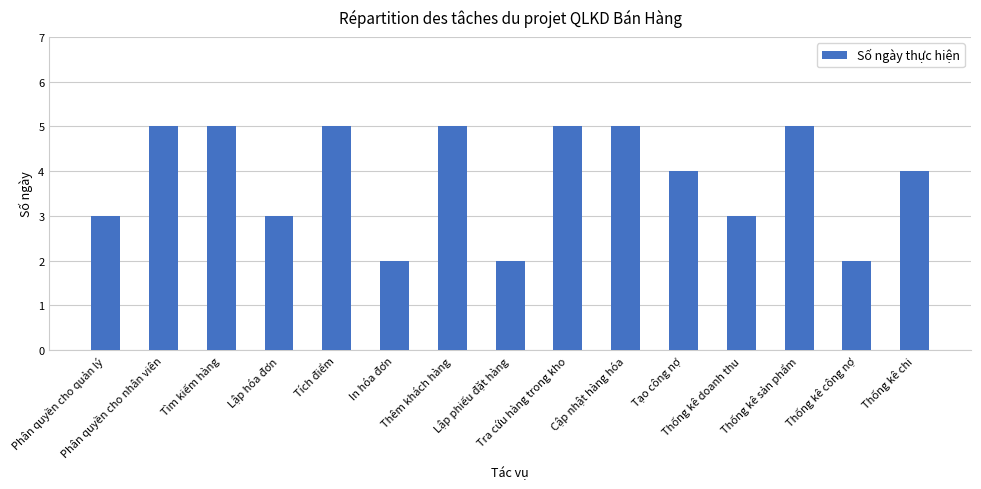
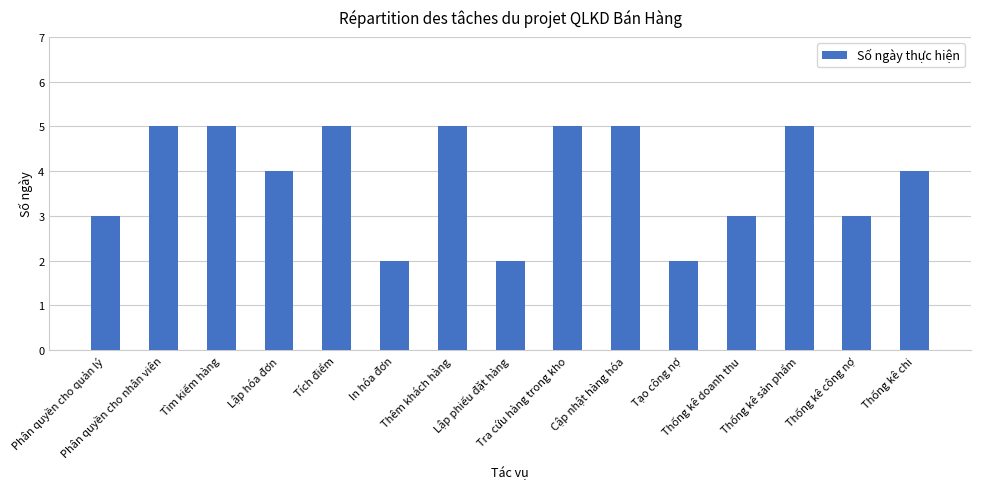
  {
    "Phân quyền cho quản lý": 3,
    "Phân quyền cho nhân viên": 5,
    "Tìm kiếm hàng": 5,
-   "Lập hóa đơn": 3,
+   "Lập hóa đơn": 4,
    "Tích điểm": 5,
    "In hóa đơn": 2,
    "Thêm khách hàng": 5,
    "Lập phiếu đặt hàng": 2,
    "Tra cứu hàng trong kho": 5,
    "Cập nhật hàng hóa": 5,
-   "Tạo công nợ": 4,
+   "Tạo công nợ": 2,
    "Thống kê doanh thu": 3,
    "Thống kê sản phẩm": 5,
-   "Thống kê công nợ": 2,
+   "Thống kê công nợ": 3,
    "Thống kê chi": 4
  }
